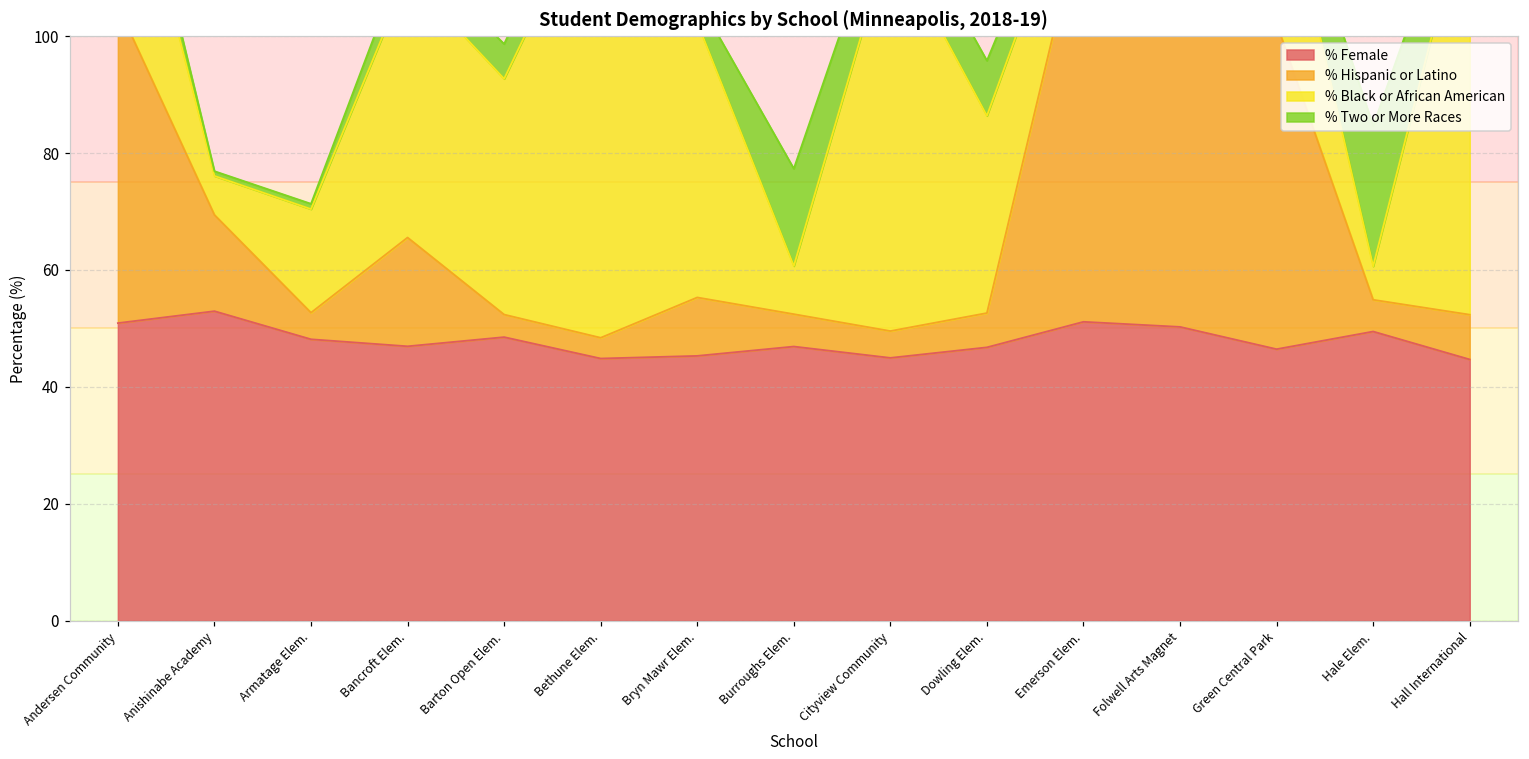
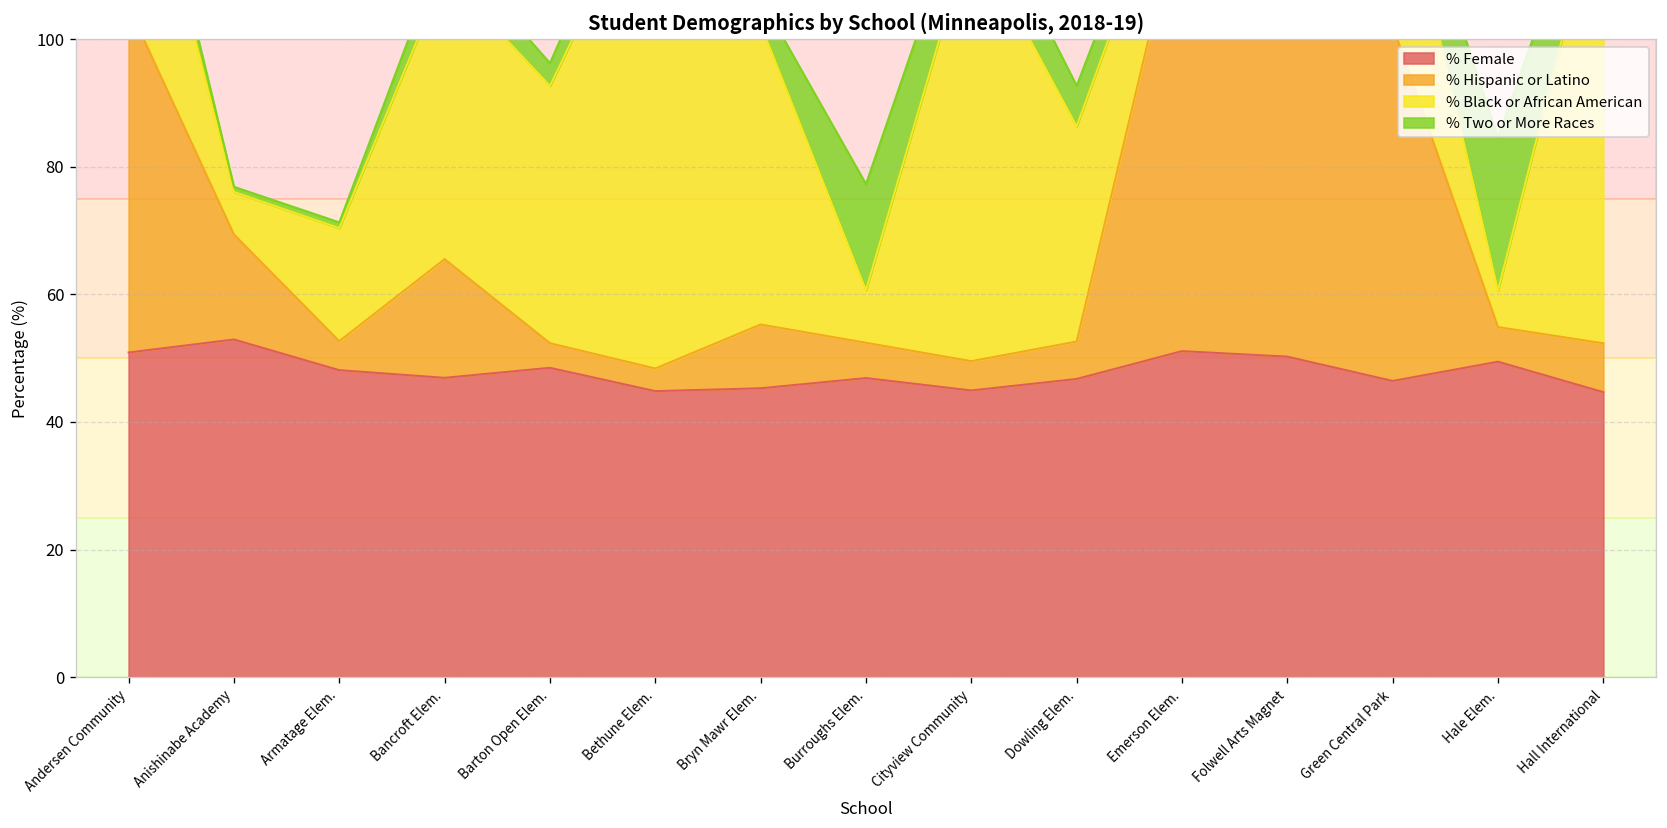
  {
    "% Two or More Races": {
      "Anishinabe Academy": 1,
      "Armatage Elem.": 1,
-     "Barton Open Elem.": 6,
+     "Barton Open Elem.": 4,
      "Burroughs Elem.": 17,
-     "Dowling Elem.": 9
+     "Dowling Elem.": 6
    }
  }
